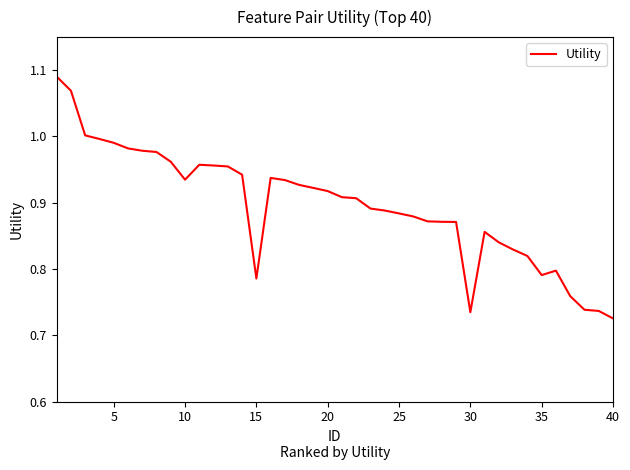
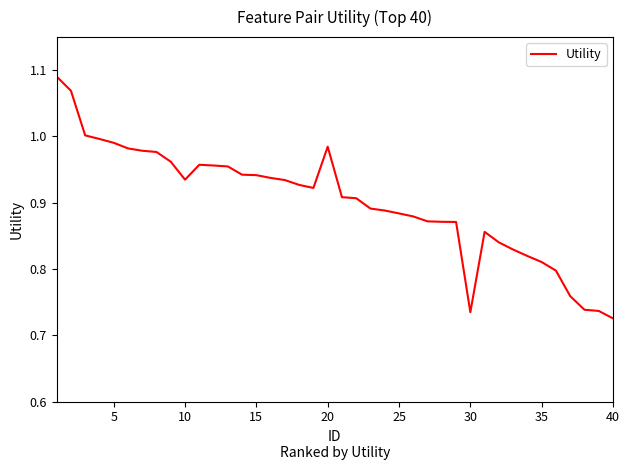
  {
    "5": 0.99,
    "10": 0.93,
-   "15": 0.79,
-   "20": 0.92,
+   "15": 0.94,
+   "20": 0.98,
    "25": 0.88,
    "30": 0.73,
-   "35": 0.79,
+   "35": 0.81,
    "40": 0.73
  }
